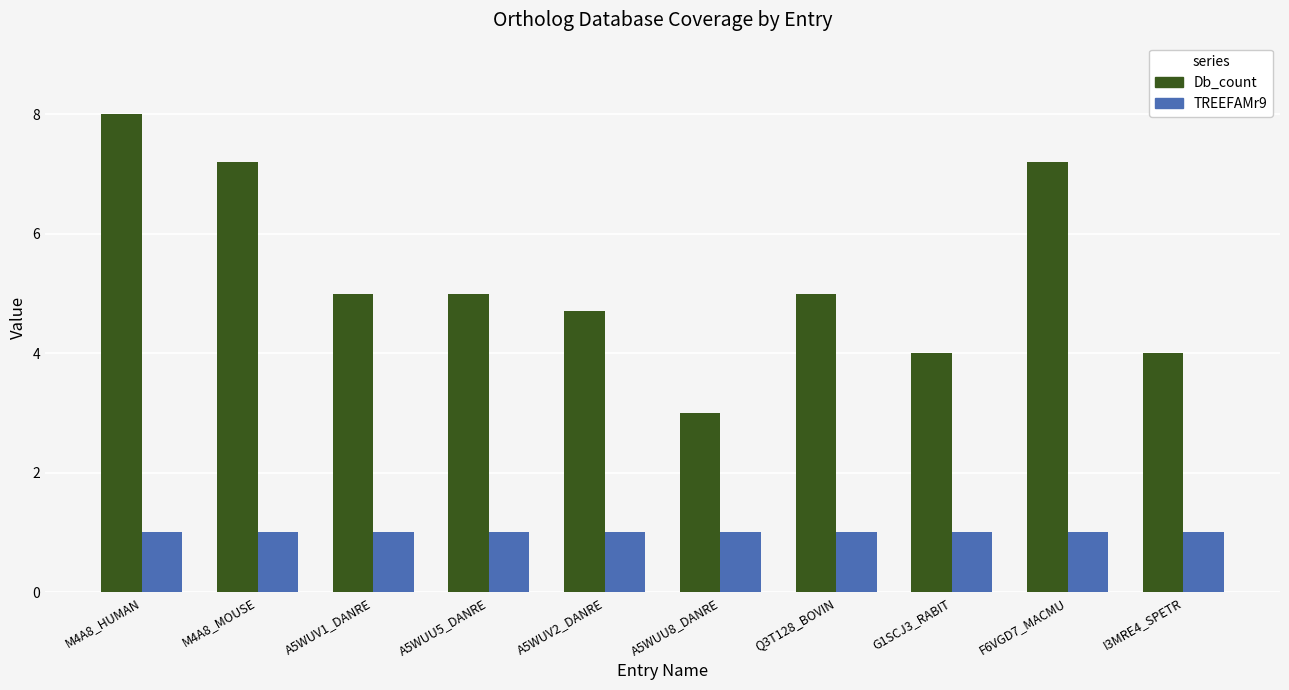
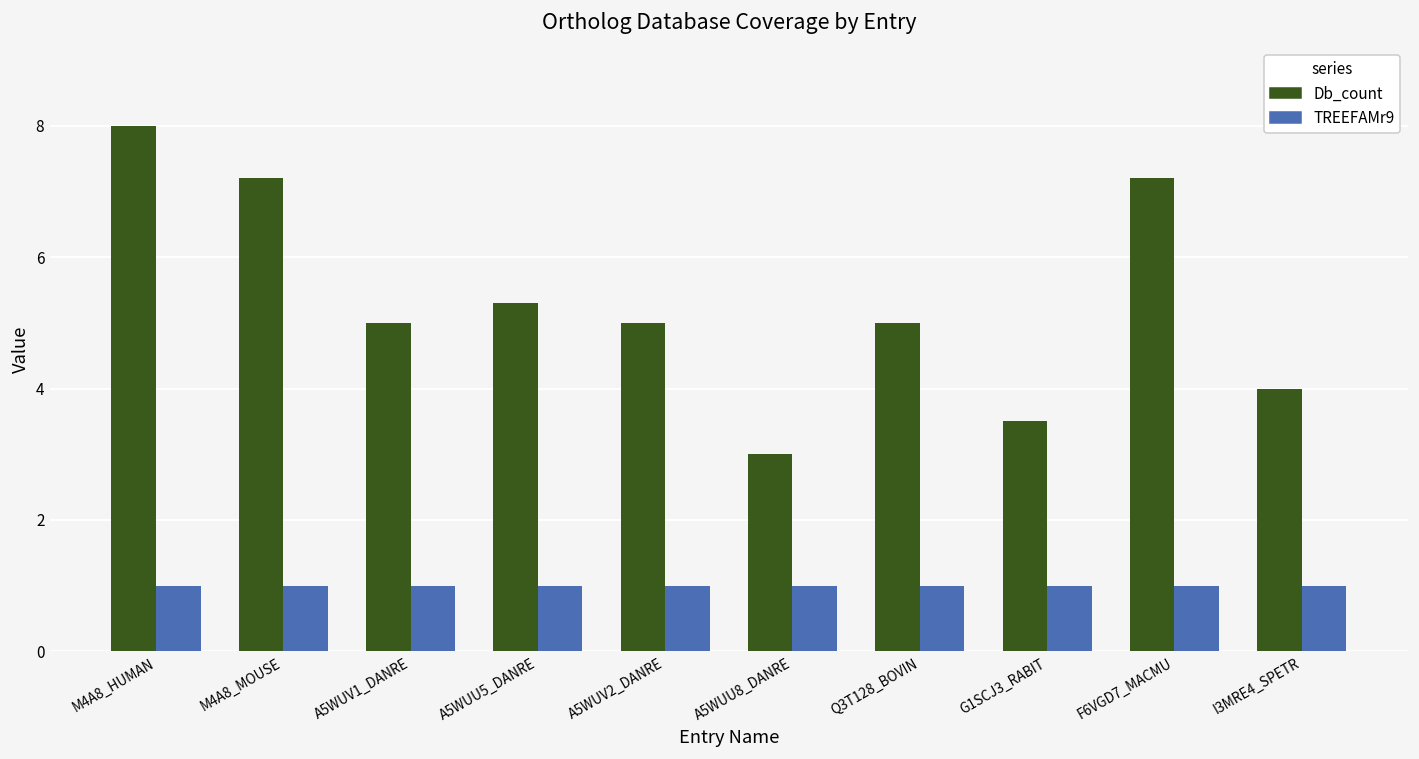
  {
    "Db_count": {
      "M4A8_HUMAN": 8.0,
      "M4A8_MOUSE": 7.2,
      "A5WUV1_DANRE": 5.0,
-     "A5WUU5_DANRE": 5.0,
-     "A5WUV2_DANRE": 4.7,
+     "A5WUU5_DANRE": 5.3,
+     "A5WUV2_DANRE": 5.0,
      "A5WUU8_DANRE": 3.0,
      "Q3T128_BOVIN": 5.0,
-     "G1SCJ3_RABIT": 4.0,
+     "G1SCJ3_RABIT": 3.5,
      "F6VGD7_MACMU": 7.2,
      "I3MRE4_SPETR": 4.0
    },
    "TREEFAMr9": {
      "M4A8_HUMAN": 1.0,
      "M4A8_MOUSE": 1.0,
      "A5WUV1_DANRE": 1.0,
      "A5WUU5_DANRE": 1.0,
      "A5WUV2_DANRE": 1.0,
      "A5WUU8_DANRE": 1.0,
      "Q3T128_BOVIN": 1.0,
      "G1SCJ3_RABIT": 1.0,
      "F6VGD7_MACMU": 1.0,
      "I3MRE4_SPETR": 1.0
    }
  }
